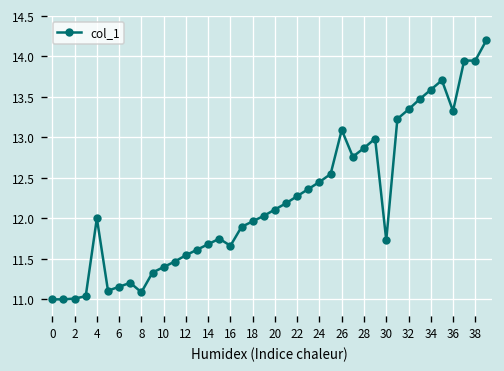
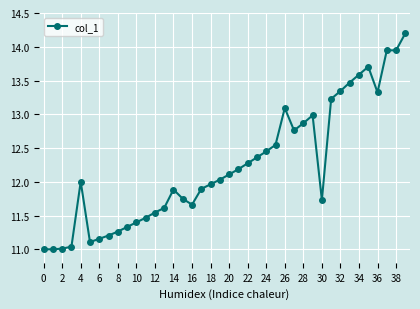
  {
    "0": 11.0,
    "2": 11.0,
    "4": 12.0,
    "6": 11.2,
-   "8": 11.1,
+   "8": 11.3,
    "10": 11.4,
    "12": 11.5,
-   "14": 11.7,
+   "14": 11.9,
    "16": 11.7,
    "18": 12.0,
    "20": 12.1,
    "22": 12.3,
    "24": 12.4,
    "26": 13.1,
    "28": 12.9,
    "30": 11.7,
    "32": 13.3,
    "34": 13.6,
    "36": 13.3,
    "38": 13.9
  }
